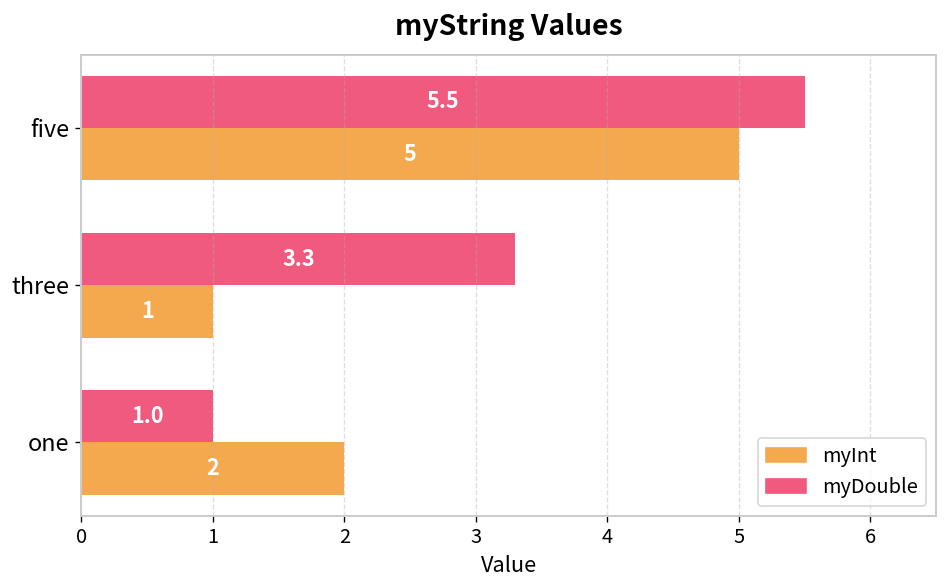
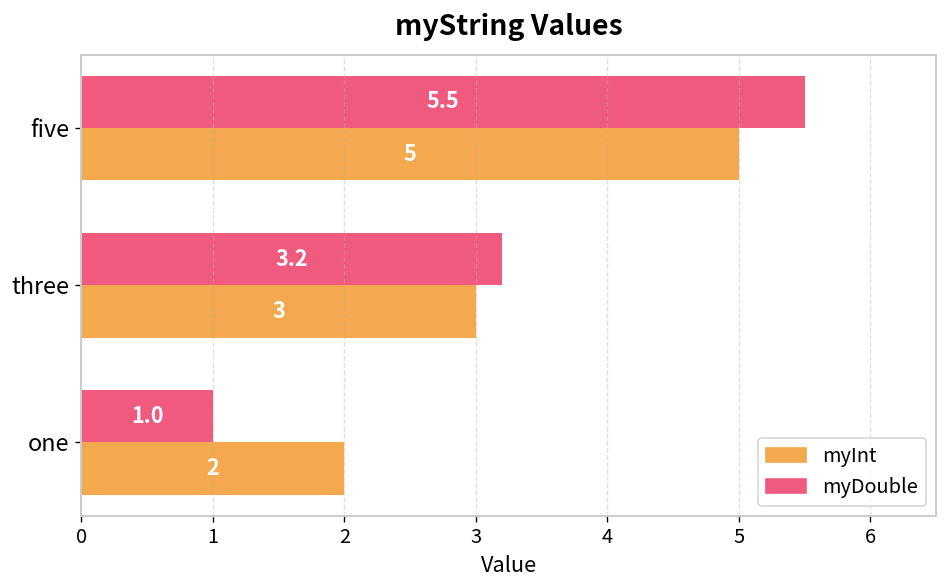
  {
    "myInt": {
      "five": 5,
-     "three": 1,
+     "three": 3,
      "one": 2
    },
    "myDouble": {
      "five": 5.5,
-     "three": 3.3,
+     "three": 3.2,
      "one": 1.0
    }
  }
